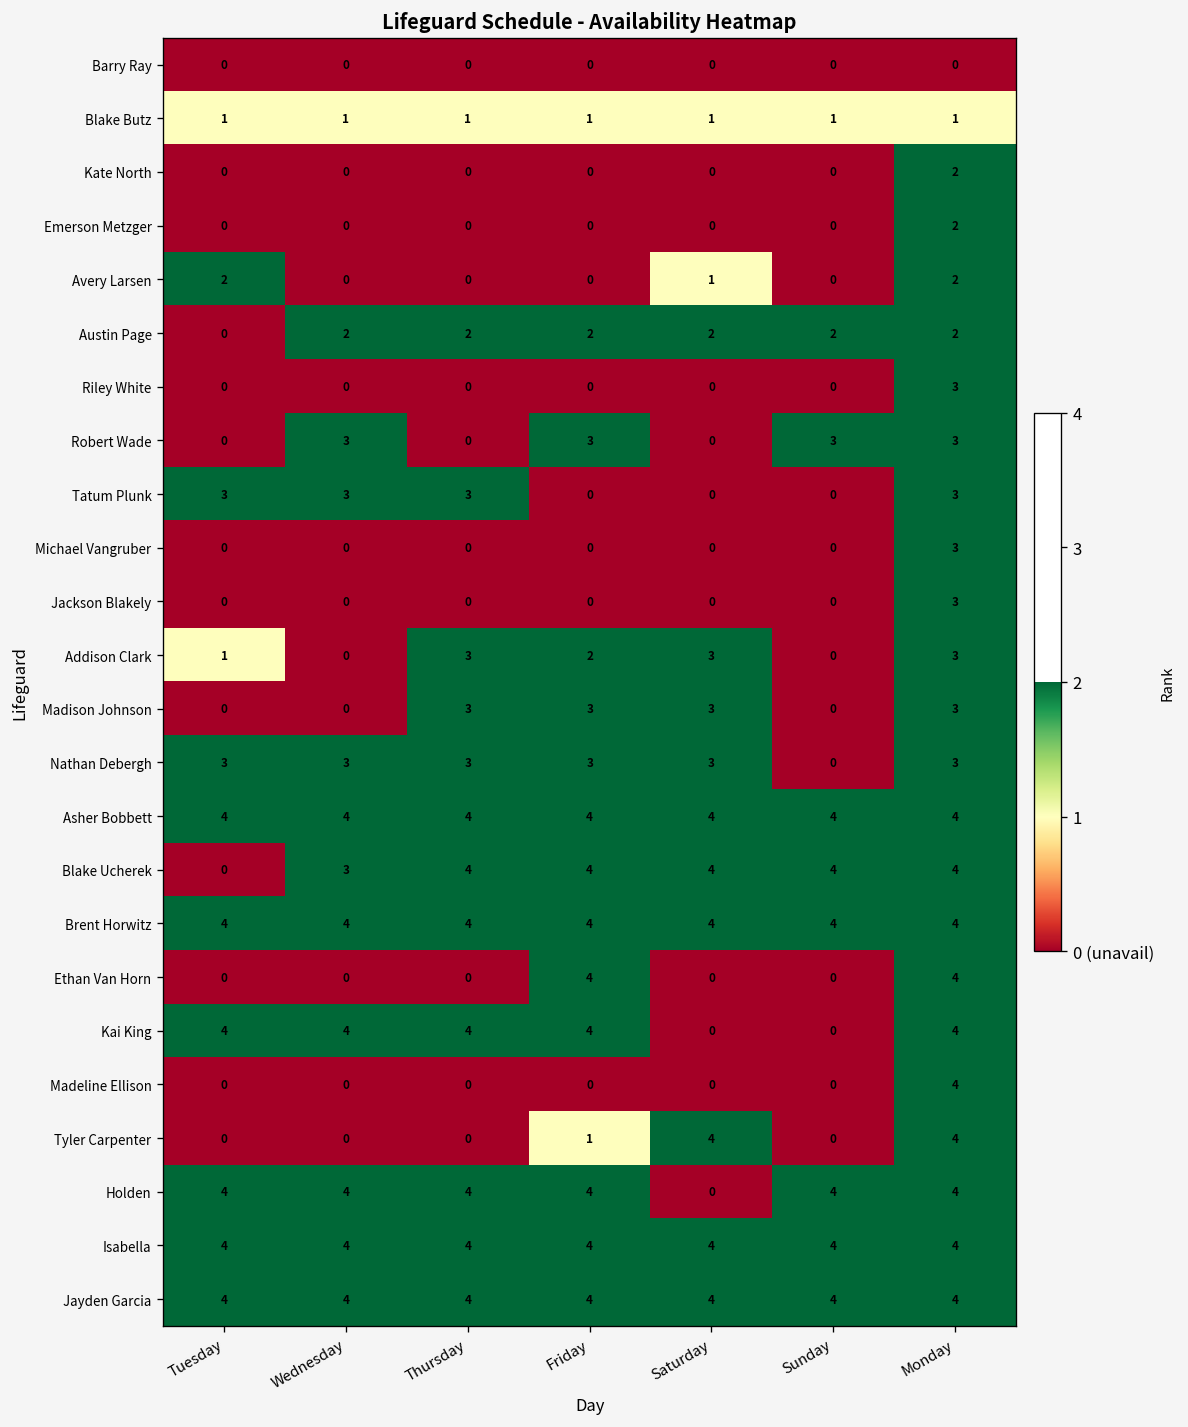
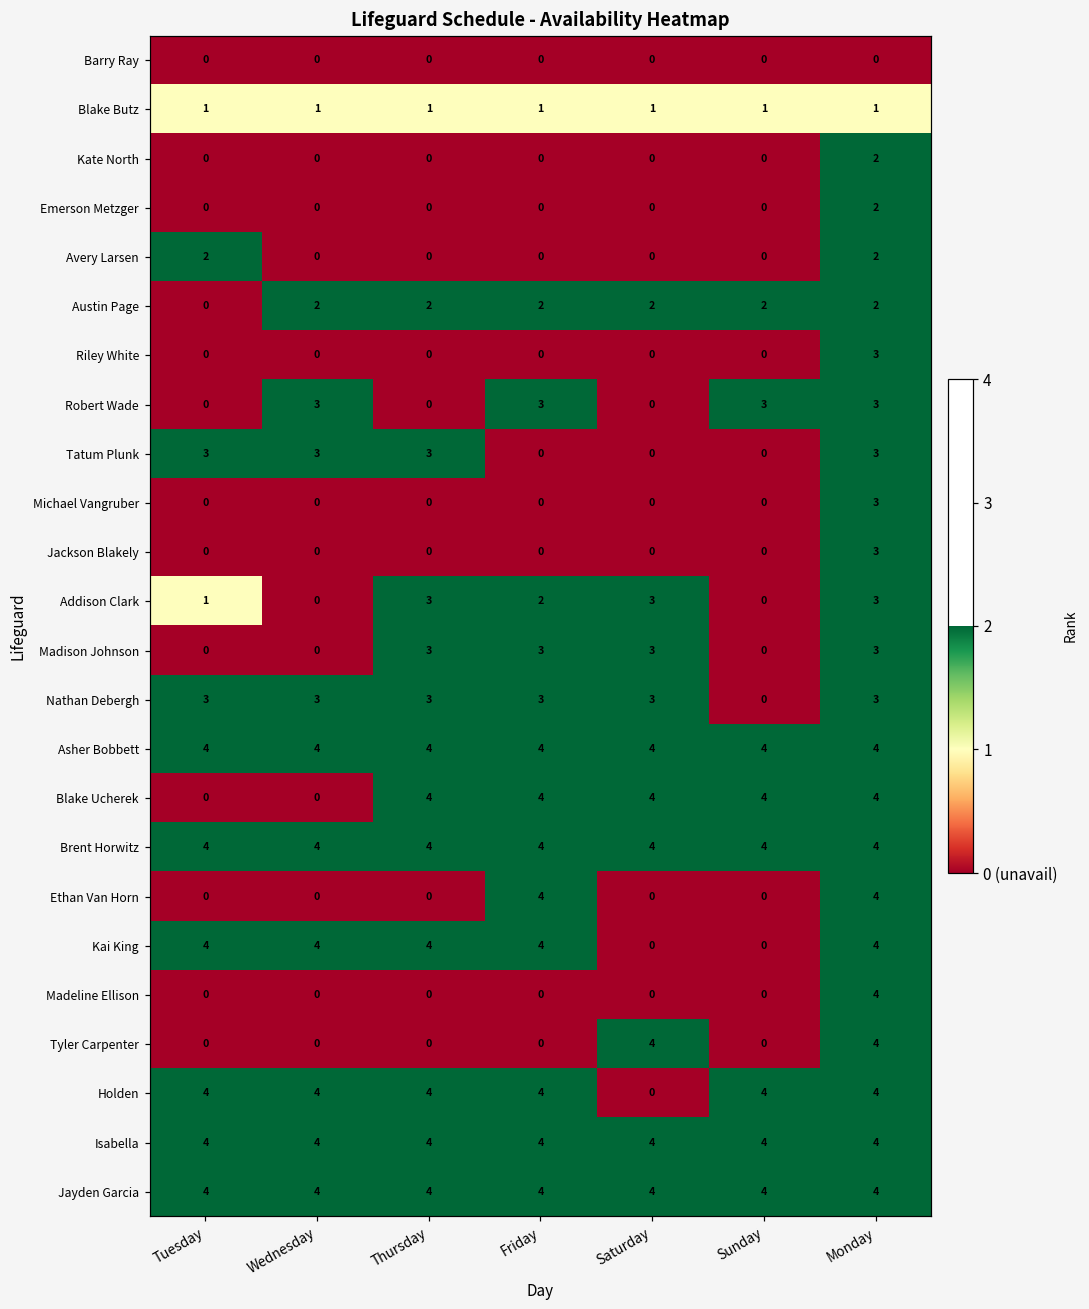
  {
    "Barry Ray": {
      "Tuesday": 0,
      "Wednesday": 0,
      "Thursday": 0,
      "Friday": 0,
      "Saturday": 0,
      "Sunday": 0,
      "Monday": 0
    },
    "Blake Butz": {
      "Tuesday": 1,
      "Wednesday": 1,
      "Thursday": 1,
      "Friday": 1,
      "Saturday": 1,
      "Sunday": 1,
      "Monday": 1
    },
    "Kate North": {
      "Tuesday": 0,
      "Wednesday": 0,
      "Thursday": 0,
      "Friday": 0,
      "Saturday": 0,
      "Sunday": 0,
      "Monday": 2
    },
    "Emerson Metzger": {
      "Tuesday": 0,
      "Wednesday": 0,
      "Thursday": 0,
      "Friday": 0,
      "Saturday": 0,
      "Sunday": 0,
      "Monday": 2
    },
    "Avery Larsen": {
      "Tuesday": 2,
      "Wednesday": 0,
      "Thursday": 0,
      "Friday": 0,
-     "Saturday": 1,
+     "Saturday": 0,
      "Sunday": 0,
      "Monday": 2
    },
    "Austin Page": {
      "Tuesday": 0,
      "Wednesday": 2,
      "Thursday": 2,
      "Friday": 2,
      "Saturday": 2,
      "Sunday": 2,
      "Monday": 2
    },
    "Riley White": {
      "Tuesday": 0,
      "Wednesday": 0,
      "Thursday": 0,
      "Friday": 0,
      "Saturday": 0,
      "Sunday": 0,
      "Monday": 3
    },
    "Robert Wade": {
      "Tuesday": 0,
      "Wednesday": 3,
      "Thursday": 0,
      "Friday": 3,
      "Saturday": 0,
      "Sunday": 3,
      "Monday": 3
    },
    "Tatum Plunk": {
      "Tuesday": 3,
      "Wednesday": 3,
      "Thursday": 3,
      "Friday": 0,
      "Saturday": 0,
      "Sunday": 0,
      "Monday": 3
    },
    "Michael Vangruber": {
      "Tuesday": 0,
      "Wednesday": 0,
      "Thursday": 0,
      "Friday": 0,
      "Saturday": 0,
      "Sunday": 0,
      "Monday": 3
    },
    "Jackson Blakely": {
      "Tuesday": 0,
      "Wednesday": 0,
      "Thursday": 0,
      "Friday": 0,
      "Saturday": 0,
      "Sunday": 0,
      "Monday": 3
    },
    "Addison Clark": {
      "Tuesday": 1,
      "Wednesday": 0,
      "Thursday": 3,
      "Friday": 2,
      "Saturday": 3,
      "Sunday": 0,
      "Monday": 3
    },
    "Madison Johnson": {
      "Tuesday": 0,
      "Wednesday": 0,
      "Thursday": 3,
      "Friday": 3,
      "Saturday": 3,
      "Sunday": 0,
      "Monday": 3
    },
    "Nathan Debergh": {
      "Tuesday": 3,
      "Wednesday": 3,
      "Thursday": 3,
      "Friday": 3,
      "Saturday": 3,
      "Sunday": 0,
      "Monday": 3
    },
    "Asher Bobbett": {
      "Tuesday": 4,
      "Wednesday": 4,
      "Thursday": 4,
      "Friday": 4,
      "Saturday": 4,
      "Sunday": 4,
      "Monday": 4
    },
    "Blake Ucherek": {
      "Tuesday": 0,
-     "Wednesday": 3,
+     "Wednesday": 0,
      "Thursday": 4,
      "Friday": 4,
      "Saturday": 4,
      "Sunday": 4,
      "Monday": 4
    },
    "Brent Horwitz": {
      "Tuesday": 4,
      "Wednesday": 4,
      "Thursday": 4,
      "Friday": 4,
      "Saturday": 4,
      "Sunday": 4,
      "Monday": 4
    },
    "Ethan Van Horn": {
      "Tuesday": 0,
      "Wednesday": 0,
      "Thursday": 0,
      "Friday": 4,
      "Saturday": 0,
      "Sunday": 0,
      "Monday": 4
    },
    "Kai King": {
      "Tuesday": 4,
      "Wednesday": 4,
      "Thursday": 4,
      "Friday": 4,
      "Saturday": 0,
      "Sunday": 0,
      "Monday": 4
    },
    "Madeline Ellison": {
      "Tuesday": 0,
      "Wednesday": 0,
      "Thursday": 0,
      "Friday": 0,
      "Saturday": 0,
      "Sunday": 0,
      "Monday": 4
    },
    "Tyler Carpenter": {
      "Tuesday": 0,
      "Wednesday": 0,
      "Thursday": 0,
-     "Friday": 1,
+     "Friday": 0,
      "Saturday": 4,
      "Sunday": 0,
      "Monday": 4
    },
    "Holden": {
      "Tuesday": 4,
      "Wednesday": 4,
      "Thursday": 4,
      "Friday": 4,
      "Saturday": 0,
      "Sunday": 4,
      "Monday": 4
    },
    "Isabella": {
      "Tuesday": 4,
      "Wednesday": 4,
      "Thursday": 4,
      "Friday": 4,
      "Saturday": 4,
      "Sunday": 4,
      "Monday": 4
    },
    "Jayden Garcia": {
      "Tuesday": 4,
      "Wednesday": 4,
      "Thursday": 4,
      "Friday": 4,
      "Saturday": 4,
      "Sunday": 4,
      "Monday": 4
    }
  }
